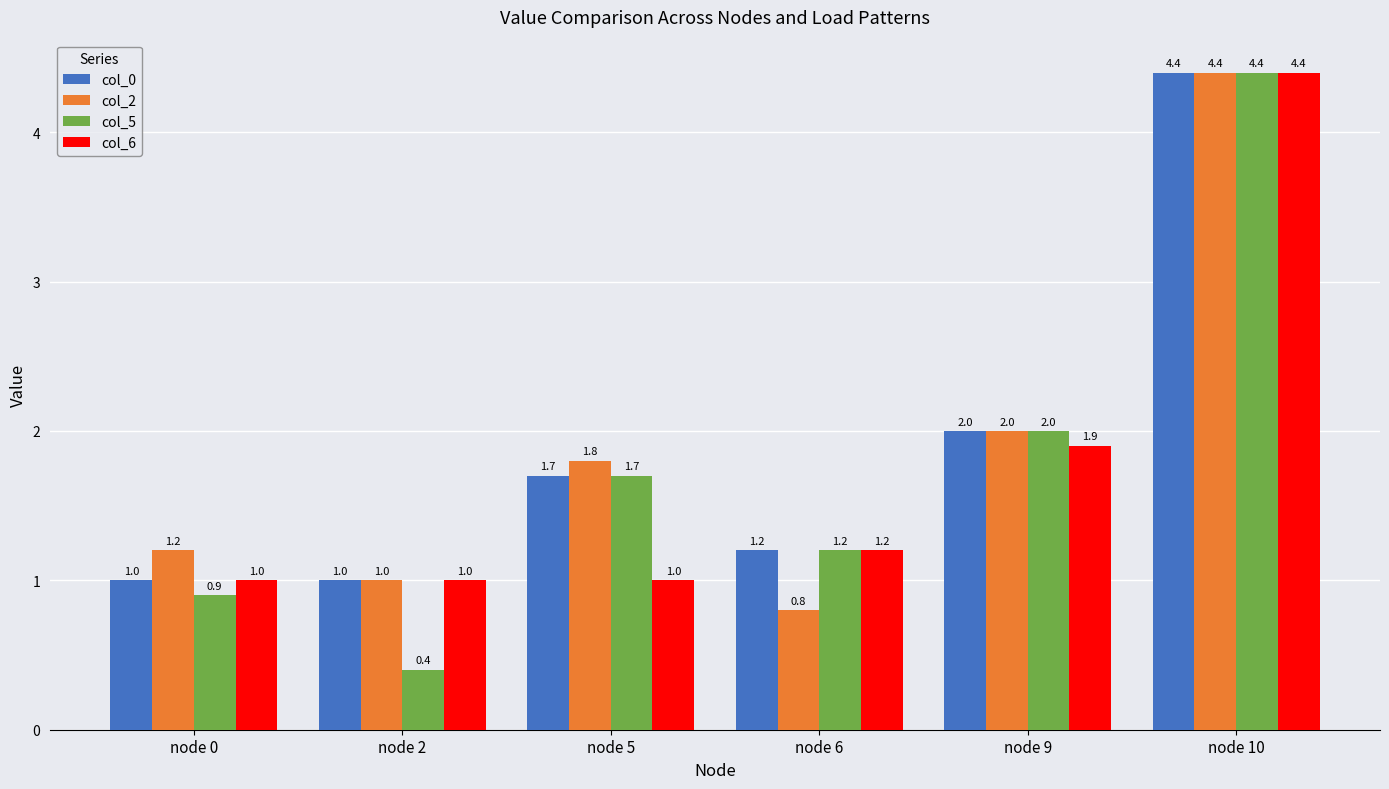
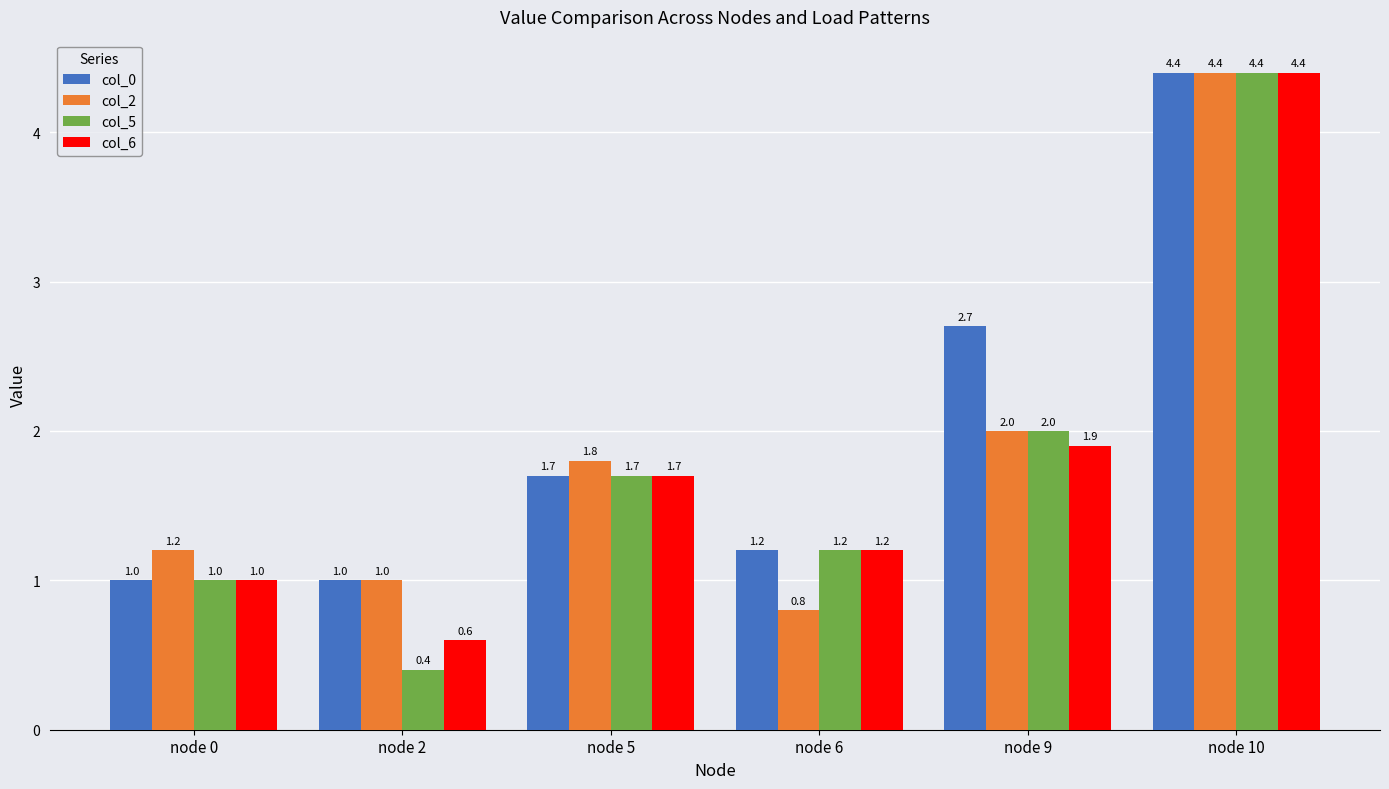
  {
    "col_0": {
      "node 0": 1.0,
      "node 2": 1.0,
      "node 5": 1.7,
      "node 6": 1.2,
-     "node 9": 2.0,
+     "node 9": 2.7,
      "node 10": 4.4
    },
    "col_2": {
      "node 0": 1.2,
      "node 2": 1.0,
      "node 5": 1.8,
      "node 6": 0.8,
      "node 9": 2.0,
      "node 10": 4.4
    },
    "col_5": {
-     "node 0": 0.9,
+     "node 0": 1.0,
      "node 2": 0.4,
      "node 5": 1.7,
      "node 6": 1.2,
      "node 9": 2.0,
      "node 10": 4.4
    },
    "col_6": {
      "node 0": 1.0,
-     "node 2": 1.0,
-     "node 5": 1.0,
+     "node 2": 0.6,
+     "node 5": 1.7,
      "node 6": 1.2,
      "node 9": 1.9,
      "node 10": 4.4
    }
  }
